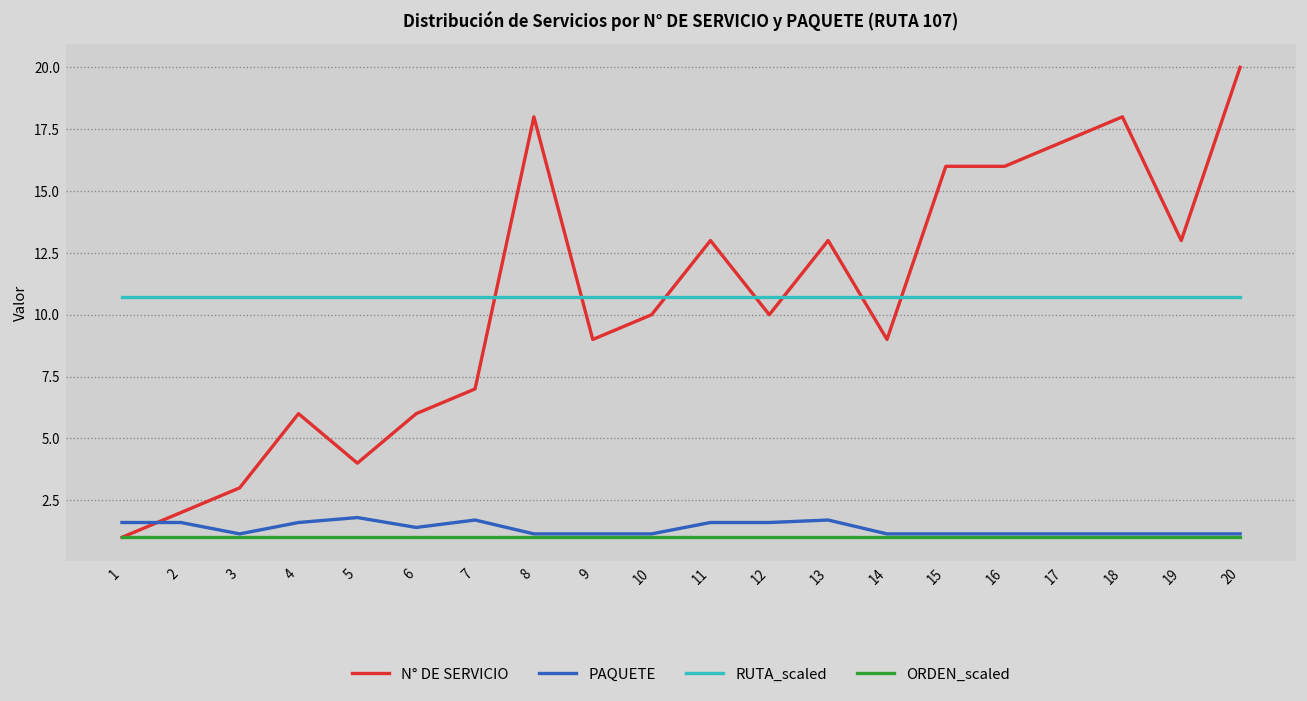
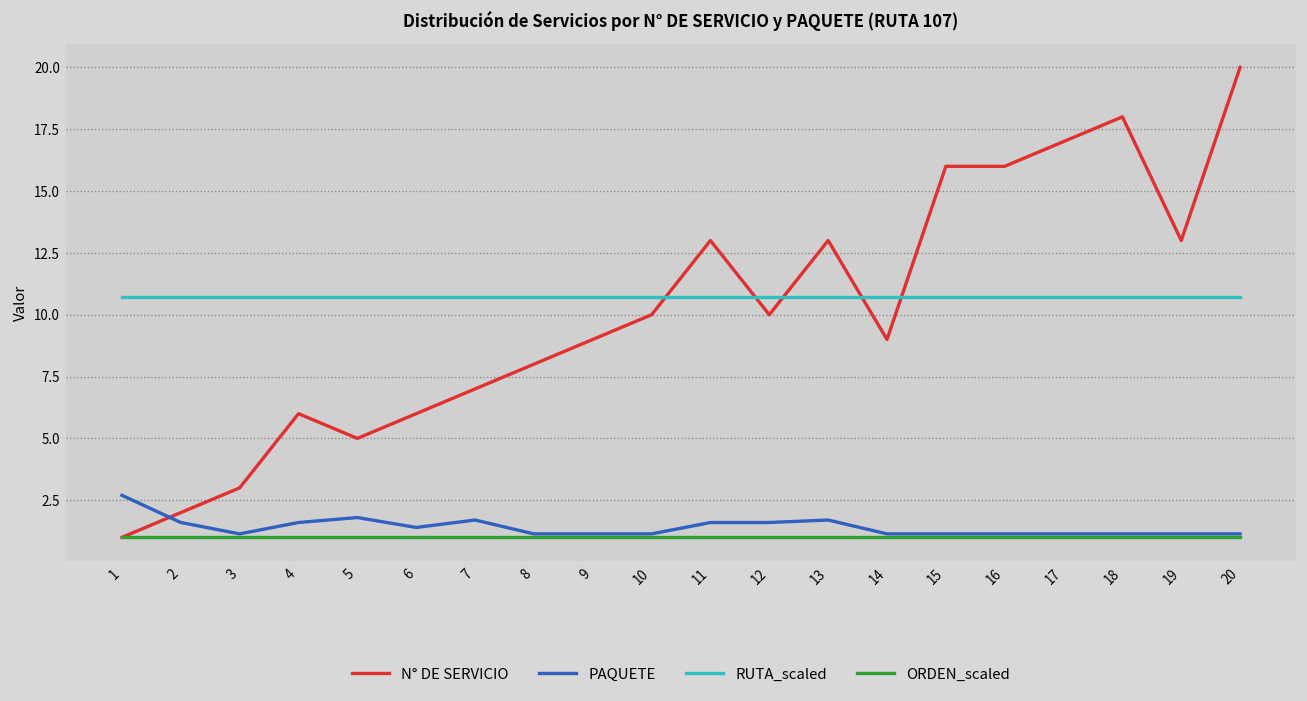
  {
    "N° DE SERVICIO": {
      "2": 2,
      "3": 3,
      "4": 6,
-     "5": 4,
+     "5": 5,
      "6": 6,
      "7": 7,
-     "8": 18,
+     "8": 8,
      "9": 9,
      "10": 10,
      "11": 13,
      "12": 10,
      "13": 13,
      "14": 9,
      "15": 16,
      "16": 16,
      "17": 17,
      "18": 18,
      "19": 13,
      "20": 20
    },
    "PAQUETE": {
-     "1": 1.6,
+     "1": 2.7,
      "2": 1.6,
      "3": 1.1,
      "4": 1.6,
      "5": 1.8,
      "6": 1.4,
      "7": 1.7,
      "8": 1.1,
      "9": 1.1,
      "10": 1.1,
      "11": 1.6,
      "12": 1.6,
      "13": 1.7,
      "14": 1.1,
      "15": 1.1,
      "16": 1.1,
      "17": 1.1,
      "18": 1.1,
      "19": 1.1,
      "20": 1.1
    },
    "RUTA_scaled": {
      "1": 10.7,
      "2": 10.7,
      "3": 10.7,
      "4": 10.7,
      "5": 10.7,
      "6": 10.7,
      "7": 10.7,
      "8": 10.7,
      "9": 10.7,
      "10": 10.7,
      "11": 10.7,
      "12": 10.7,
      "13": 10.7,
      "14": 10.7,
      "15": 10.7,
      "16": 10.7,
      "17": 10.7,
      "18": 10.7,
      "19": 10.7,
      "20": 10.7
    },
    "ORDEN_scaled": {
      "2": 1.0,
      "3": 1.0,
      "4": 1.0,
      "5": 1.0,
      "6": 1.0,
      "7": 1.0,
      "8": 1.0,
      "9": 1.0,
      "10": 1.0,
      "11": 1.0,
      "12": 1.0,
      "13": 1.0,
      "14": 1.0,
      "15": 1.0,
      "16": 1.0,
      "17": 1.0,
      "18": 1.0,
      "19": 1.0,
      "20": 1.0
    }
  }
